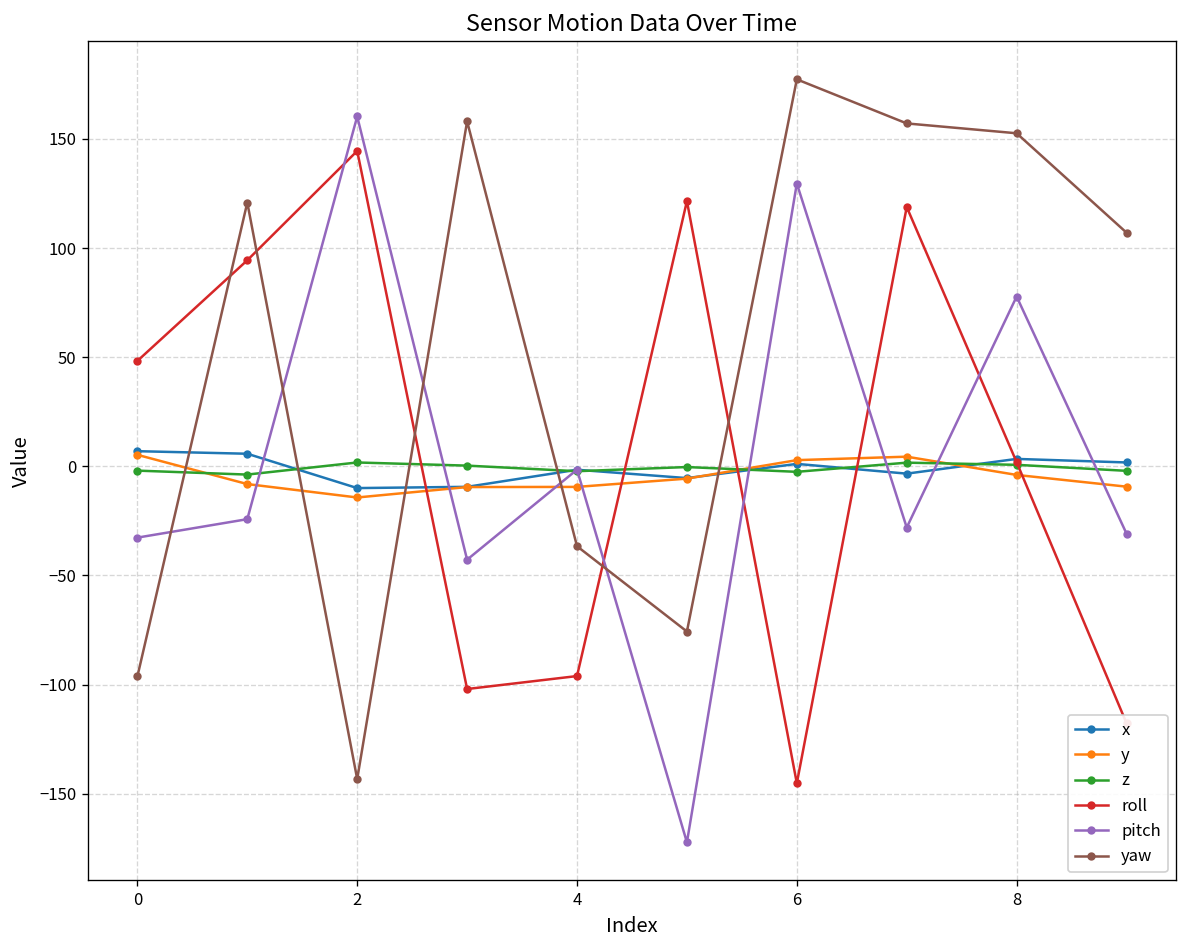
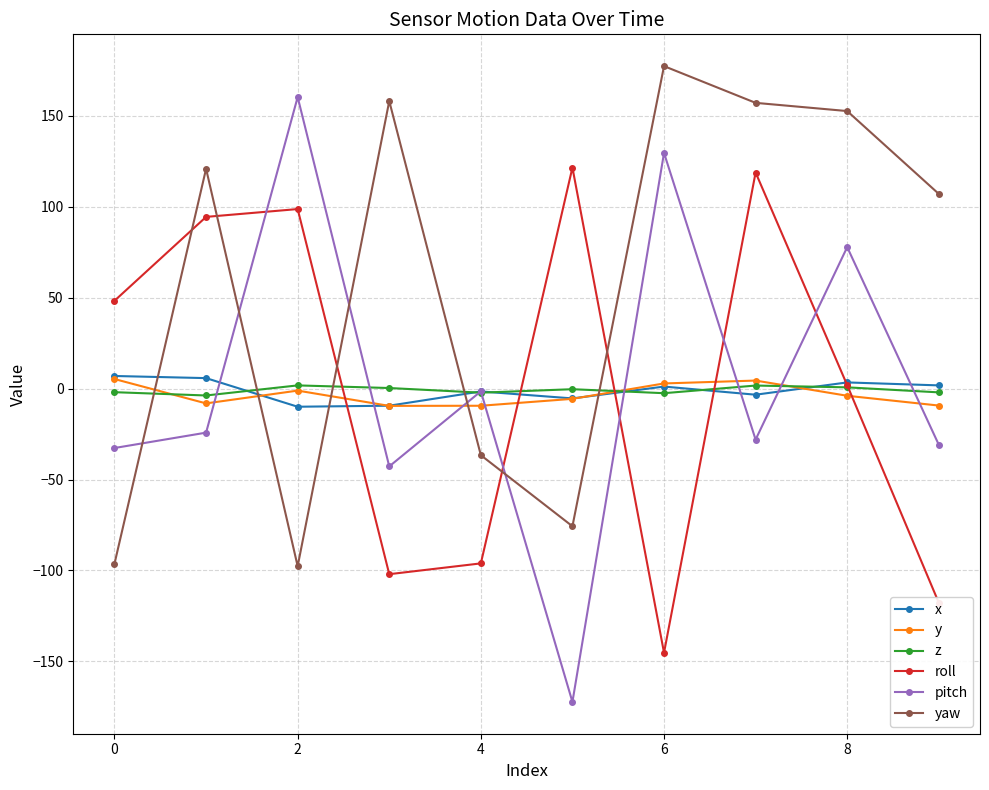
  {
    "x": {
      "0": 7,
      "2": -10,
      "6": 1,
      "8": 3
    },
    "y": {
      "0": 5,
-     "2": -14,
+     "2": -1,
      "4": -9,
      "6": 3,
      "8": -4
    },
    "z": {
      "0": -2,
      "2": 2,
      "6": -3
    },
    "roll": {
      "0": 48,
-     "2": 145,
+     "2": 99,
      "4": -96,
      "6": -145
    },
    "pitch": {
      "0": -33,
      "2": 160,
      "6": 130,
      "8": 78
    },
    "yaw": {
      "0": -96,
-     "2": -143,
+     "2": -98,
      "4": -37,
      "6": 177,
      "8": 153
    }
  }
